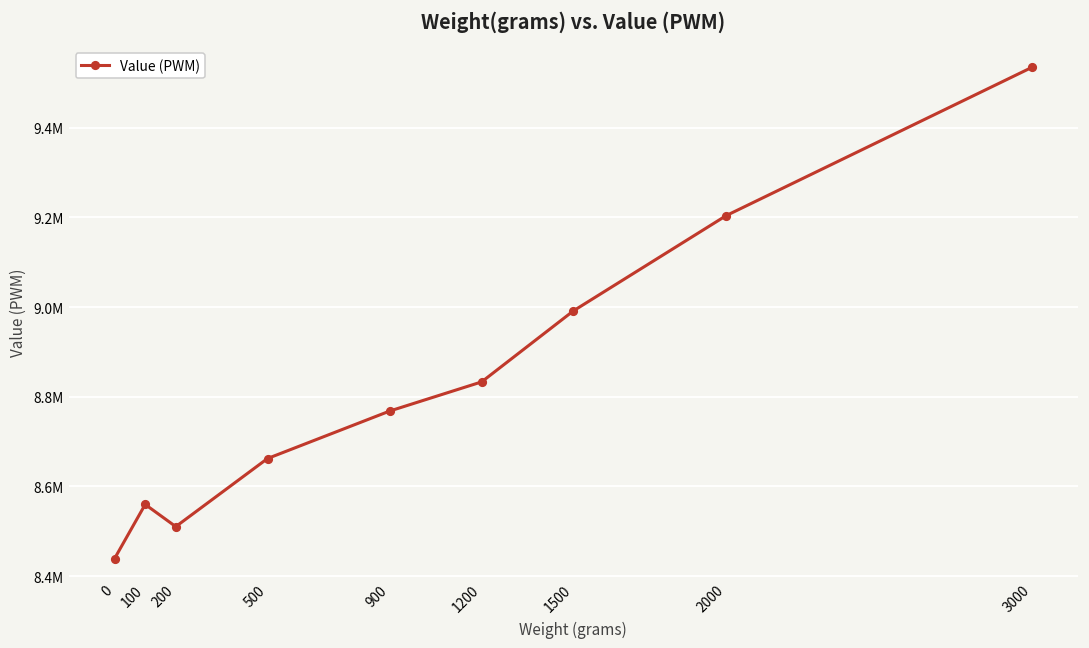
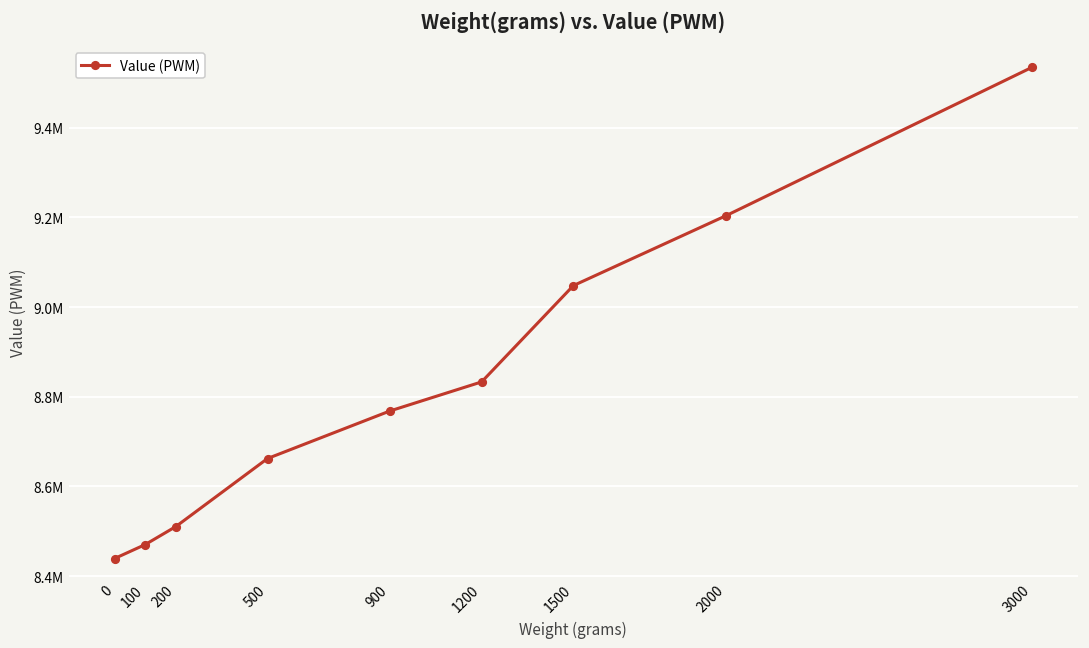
  {
    "0": 8440000,
-   "100": 8560000,
+   "100": 8470000,
    "200": 8510000,
    "500": 8660000,
    "900": 8770000,
    "1200": 8830000,
-   "1500": 8990000,
+   "1500": 9050000,
    "2000": 9200000,
    "3000": 9530000
  }
